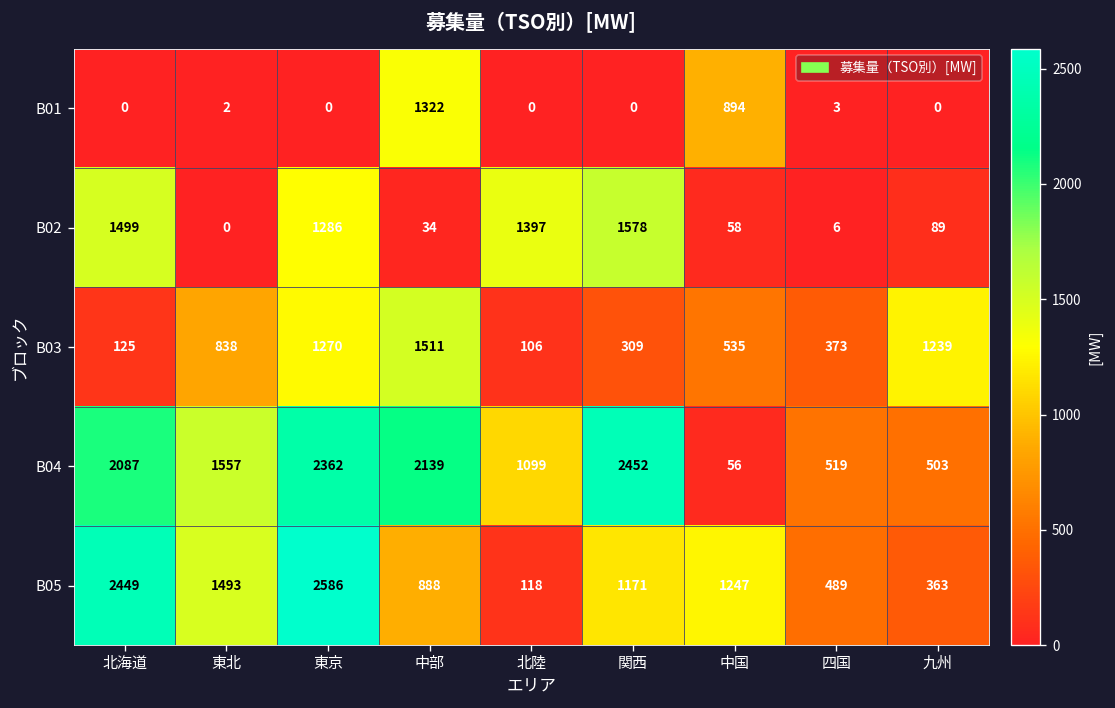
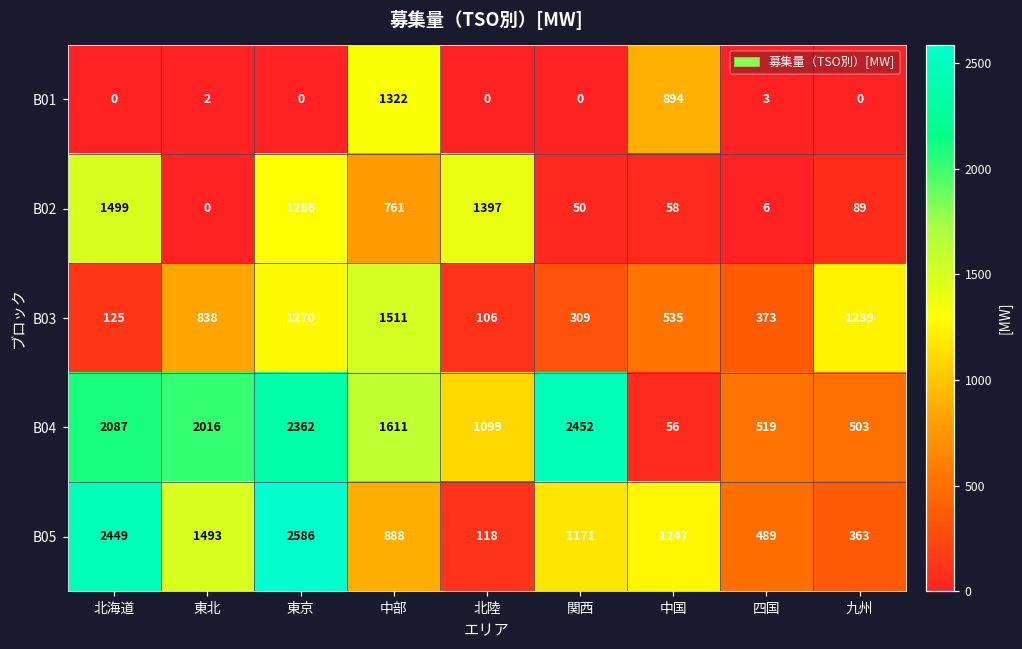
  {
    "B01": {
      "北海道": 0,
      "東北": 2,
      "東京": 0,
      "中部": 1322,
      "北陸": 0,
      "関西": 0,
      "中国": 894,
      "四国": 3,
      "九州": 0
    },
    "B02": {
      "北海道": 1499,
      "東北": 0,
      "東京": 1286,
-     "中部": 34,
+     "中部": 761,
      "北陸": 1397,
-     "関西": 1578,
+     "関西": 50,
      "中国": 58,
      "四国": 6,
      "九州": 89
    },
    "B03": {
      "北海道": 125,
      "東北": 838,
      "東京": 1270,
      "中部": 1511,
      "北陸": 106,
      "関西": 309,
      "中国": 535,
      "四国": 373,
      "九州": 1239
    },
    "B04": {
      "北海道": 2087,
-     "東北": 1557,
+     "東北": 2016,
      "東京": 2362,
-     "中部": 2139,
+     "中部": 1611,
      "北陸": 1099,
      "関西": 2452,
      "中国": 56,
      "四国": 519,
      "九州": 503
    },
    "B05": {
      "北海道": 2449,
      "東北": 1493,
      "東京": 2586,
      "中部": 888,
      "北陸": 118,
      "関西": 1171,
      "中国": 1247,
      "四国": 489,
      "九州": 363
    }
  }
